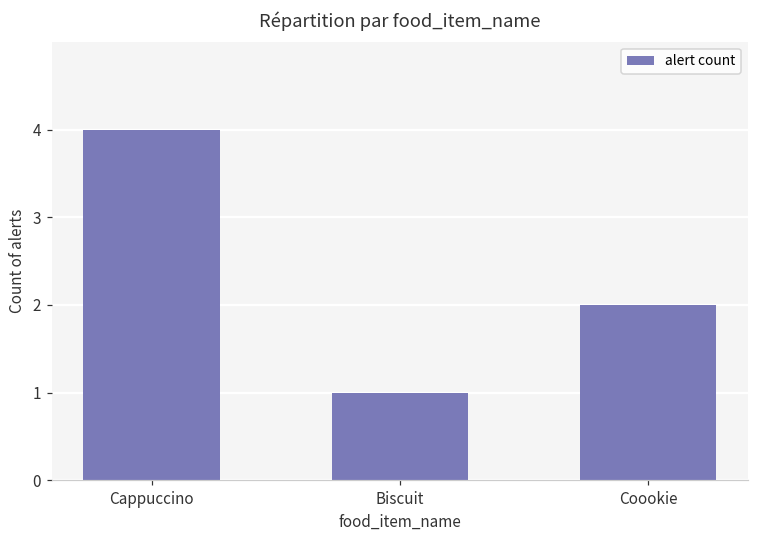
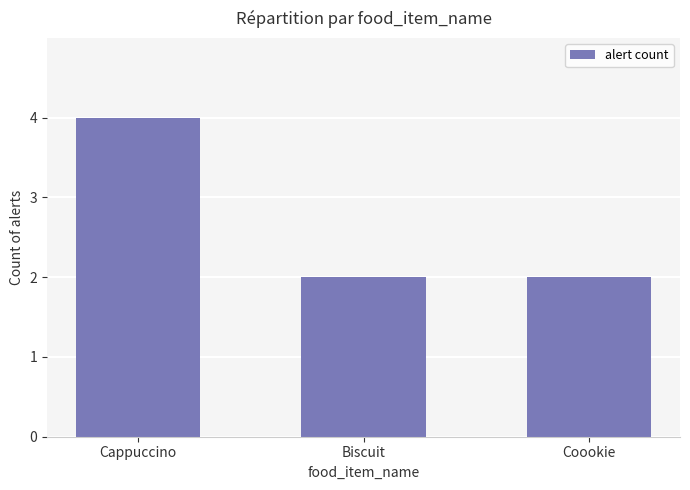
  {
    "Cappuccino": 4,
-   "Biscuit": 1,
+   "Biscuit": 2,
    "Coookie": 2
  }
